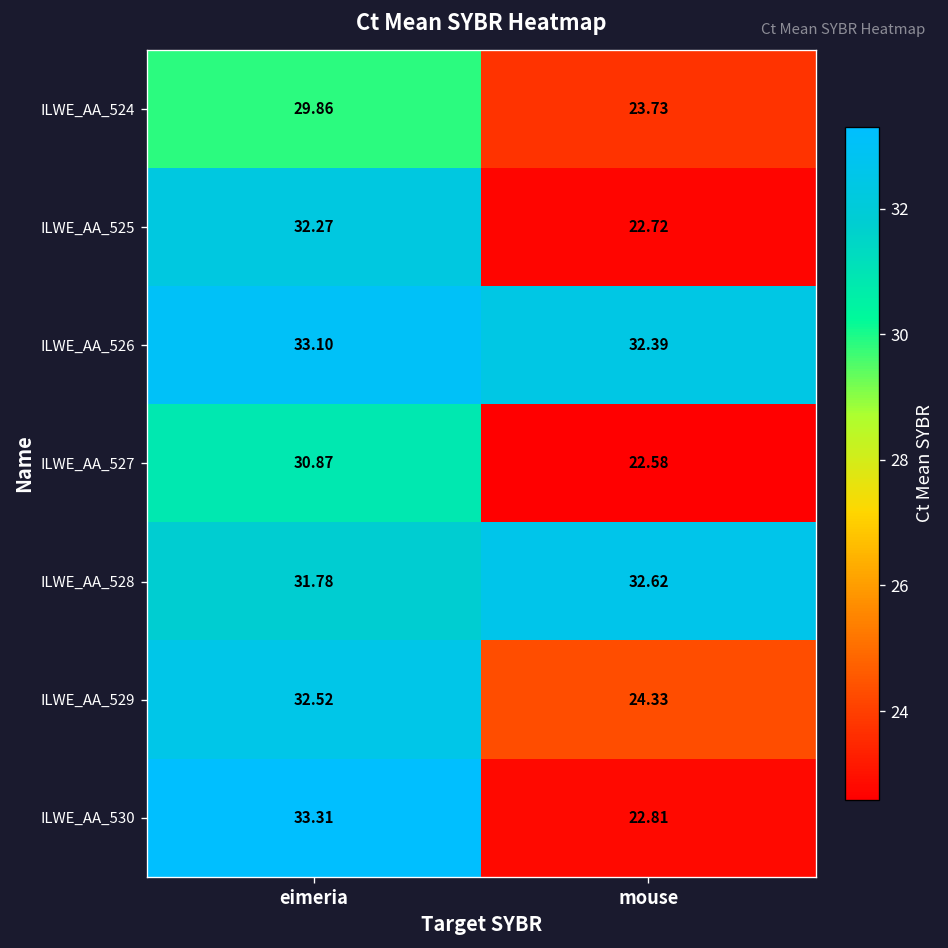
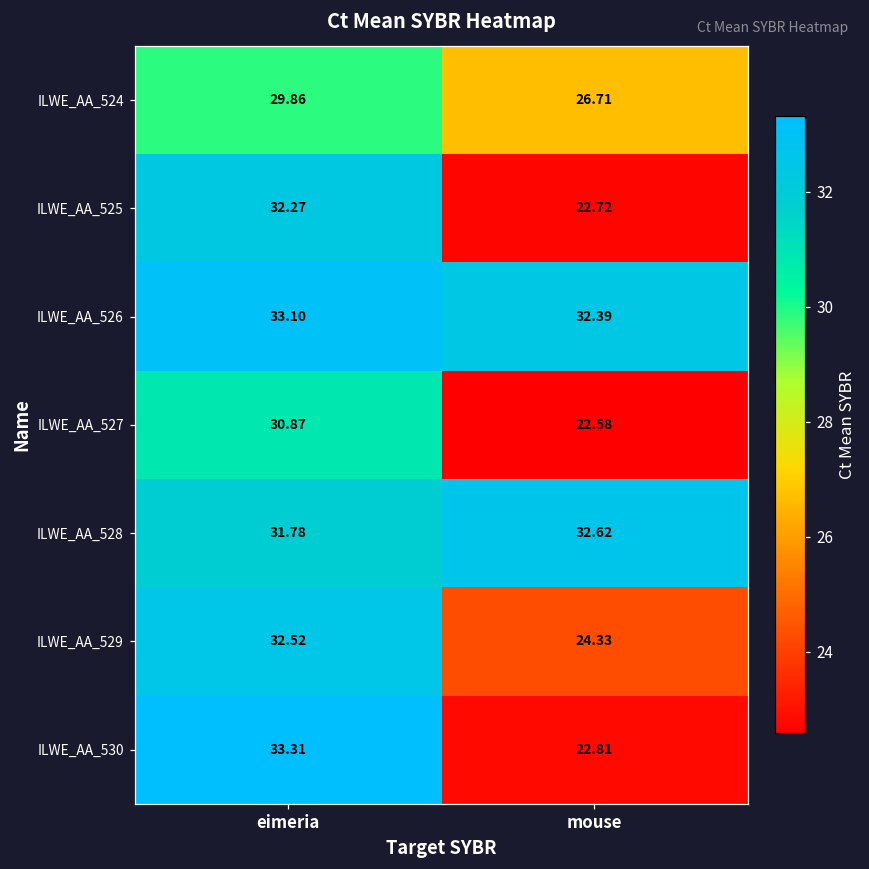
  {
    "ILWE_AA_524": {
      "eimeria": 29.86,
-     "mouse": 23.73
+     "mouse": 26.71
    },
    "ILWE_AA_525": {
      "eimeria": 32.27,
      "mouse": 22.72
    },
    "ILWE_AA_526": {
      "eimeria": 33.10,
      "mouse": 32.39
    },
    "ILWE_AA_527": {
      "eimeria": 30.87,
      "mouse": 22.58
    },
    "ILWE_AA_528": {
      "eimeria": 31.78,
      "mouse": 32.62
    },
    "ILWE_AA_529": {
      "eimeria": 32.52,
      "mouse": 24.33
    },
    "ILWE_AA_530": {
      "eimeria": 33.31,
      "mouse": 22.81
    }
  }
